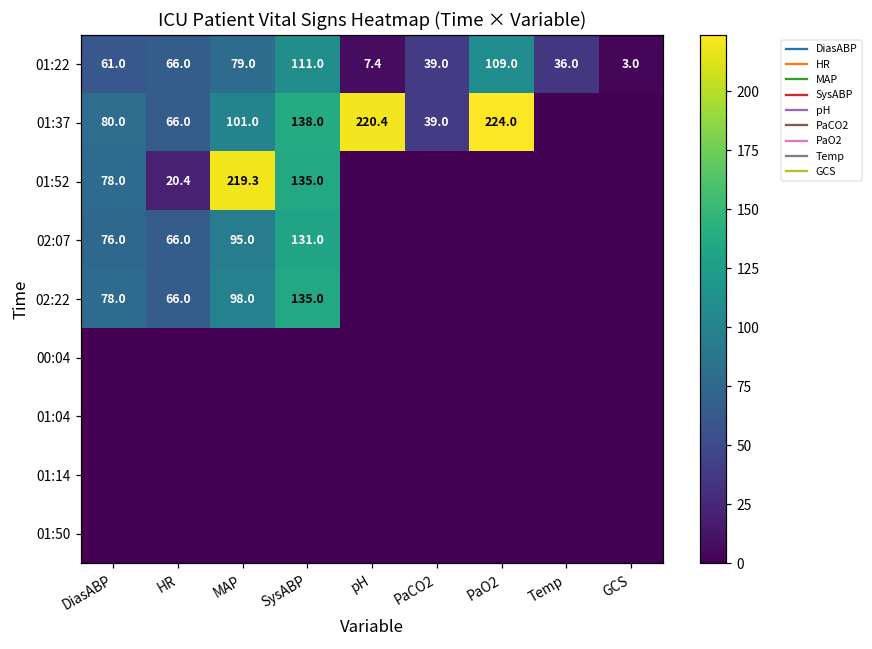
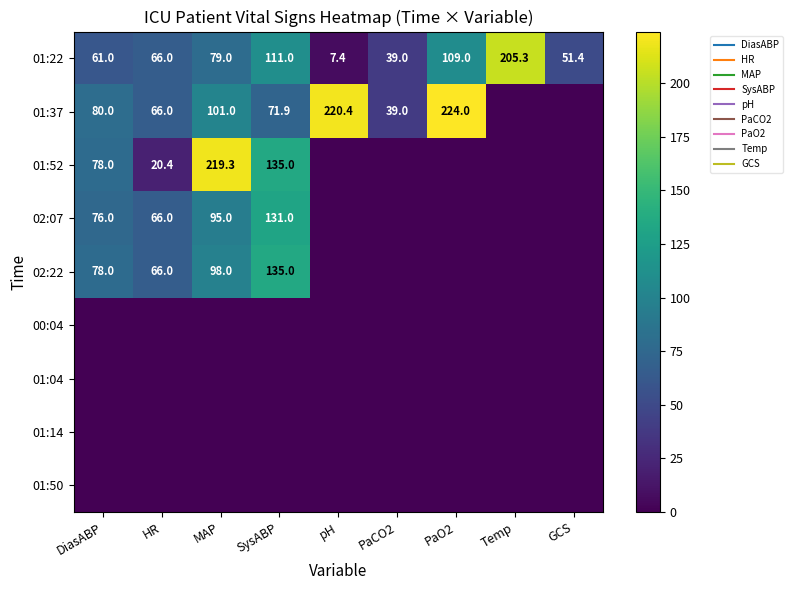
  {
    "01:22": {
      "DiasABP": 61.0,
      "HR": 66.0,
      "MAP": 79.0,
      "SysABP": 111.0,
      "pH": 7.4,
      "PaCO2": 39.0,
      "PaO2": 109.0,
-     "Temp": 36.0,
-     "GCS": 3.0
+     "Temp": 205.3,
+     "GCS": 51.4
    },
    "01:37": {
      "DiasABP": 80.0,
      "HR": 66.0,
      "MAP": 101.0,
-     "SysABP": 138.0,
+     "SysABP": 71.9,
      "pH": 220.4,
      "PaCO2": 39.0,
      "PaO2": 224.0
    },
    "01:52": {
      "DiasABP": 78.0,
      "HR": 20.4,
      "MAP": 219.3,
      "SysABP": 135.0
    },
    "02:07": {
      "DiasABP": 76.0,
      "HR": 66.0,
      "MAP": 95.0,
      "SysABP": 131.0
    },
    "02:22": {
      "DiasABP": 78.0,
      "HR": 66.0,
      "MAP": 98.0,
      "SysABP": 135.0
    }
  }
